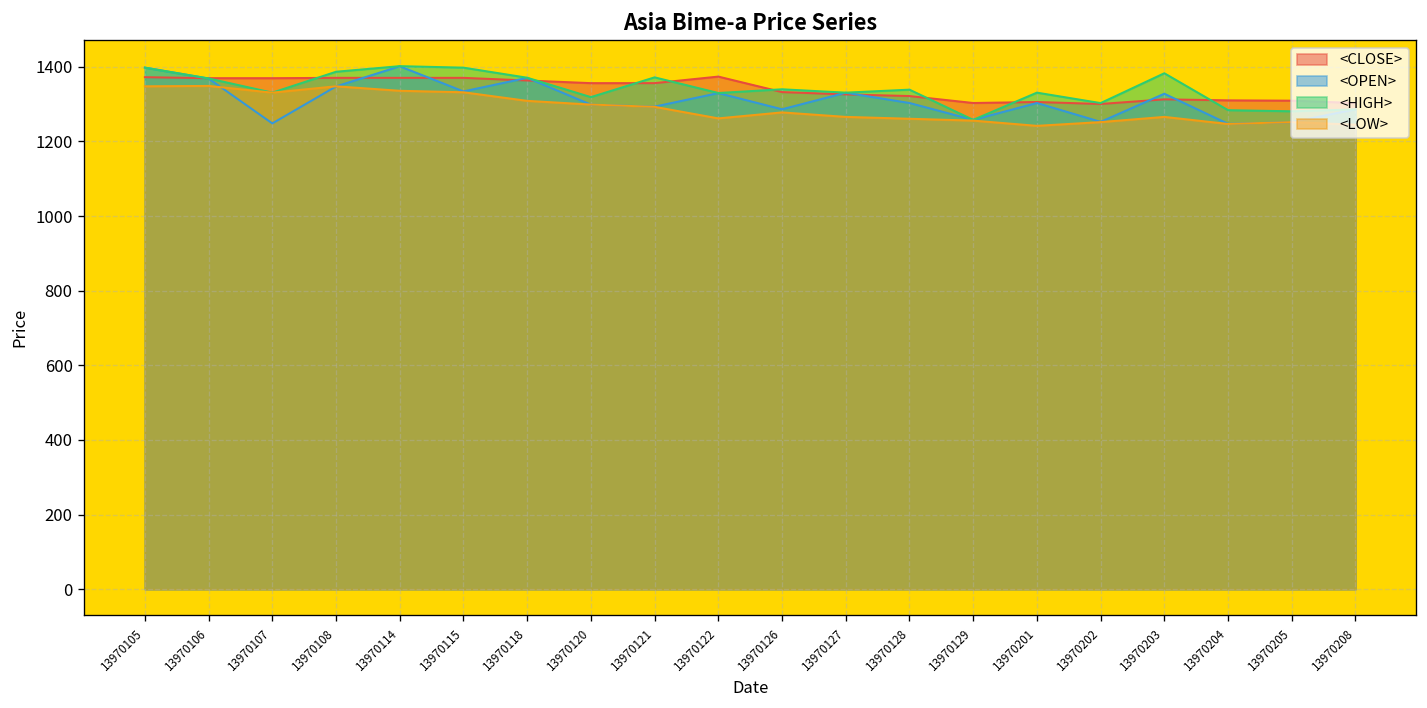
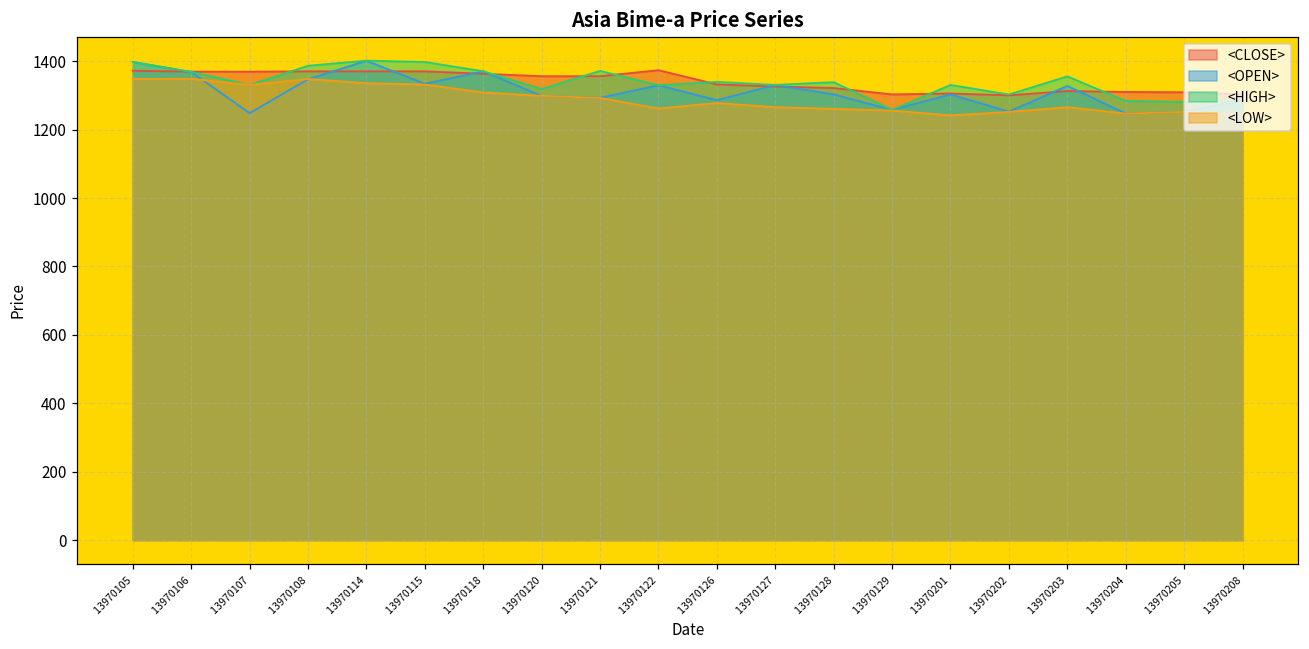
  {
    "<CLOSE>": {
      "13970105": 1370,
      "13970107": 1370,
      "13970108": 1370,
      "13970114": 1370,
      "13970115": 1370,
      "13970120": 1360,
      "13970121": 1360,
      "13970122": 1370,
      "13970128": 1320,
      "13970129": 1300,
      "13970203": 1310,
      "13970204": 1310
    },
    "<OPEN>": {
      "13970107": 1250,
      "13970126": 1290,
      "13970128": 1300,
      "13970203": 1330
    },
    "<HIGH>": {
      "13970108": 1390,
      "13970115": 1400,
      "13970120": 1320,
      "13970121": 1370,
      "13970128": 1340,
      "13970201": 1330,
-     "13970203": 1380,
+     "13970203": 1360,
      "13970204": 1280
    },
    "<LOW>": {
      "13970105": 1350,
      "13970106": 1350,
      "13970114": 1340,
      "13970118": 1310,
      "13970122": 1260,
      "13970126": 1280,
      "13970127": 1270,
      "13970128": 1260,
      "13970201": 1240,
      "13970203": 1270
    }
  }
